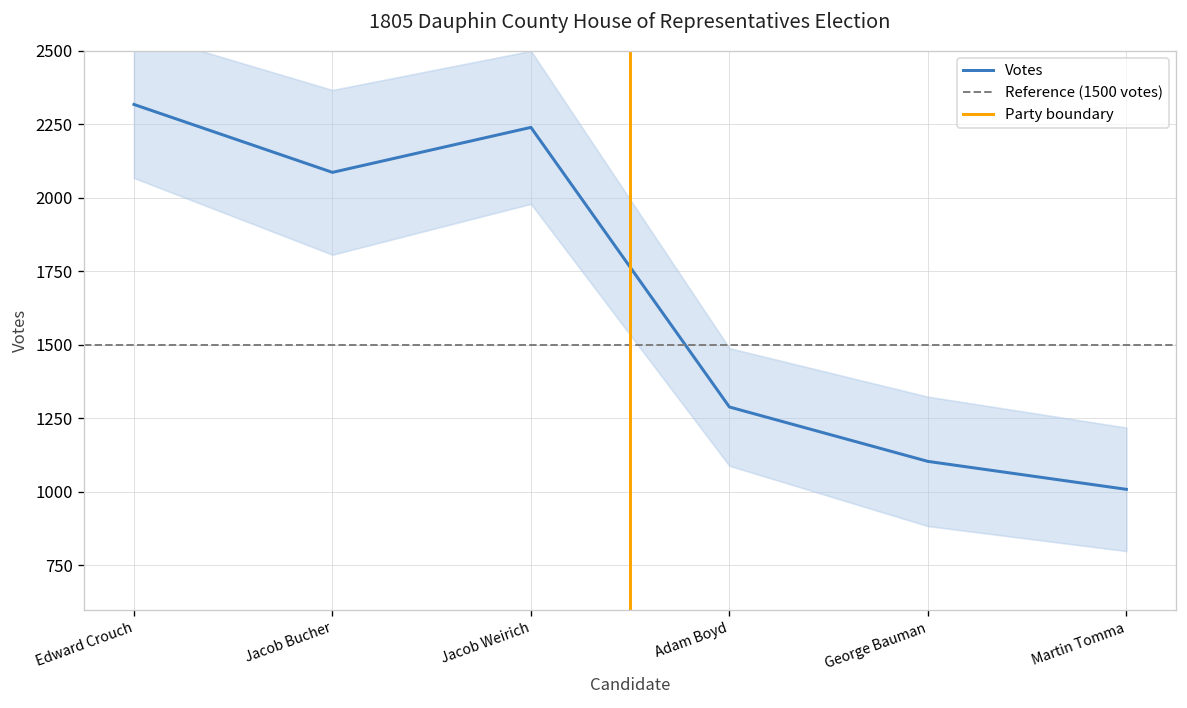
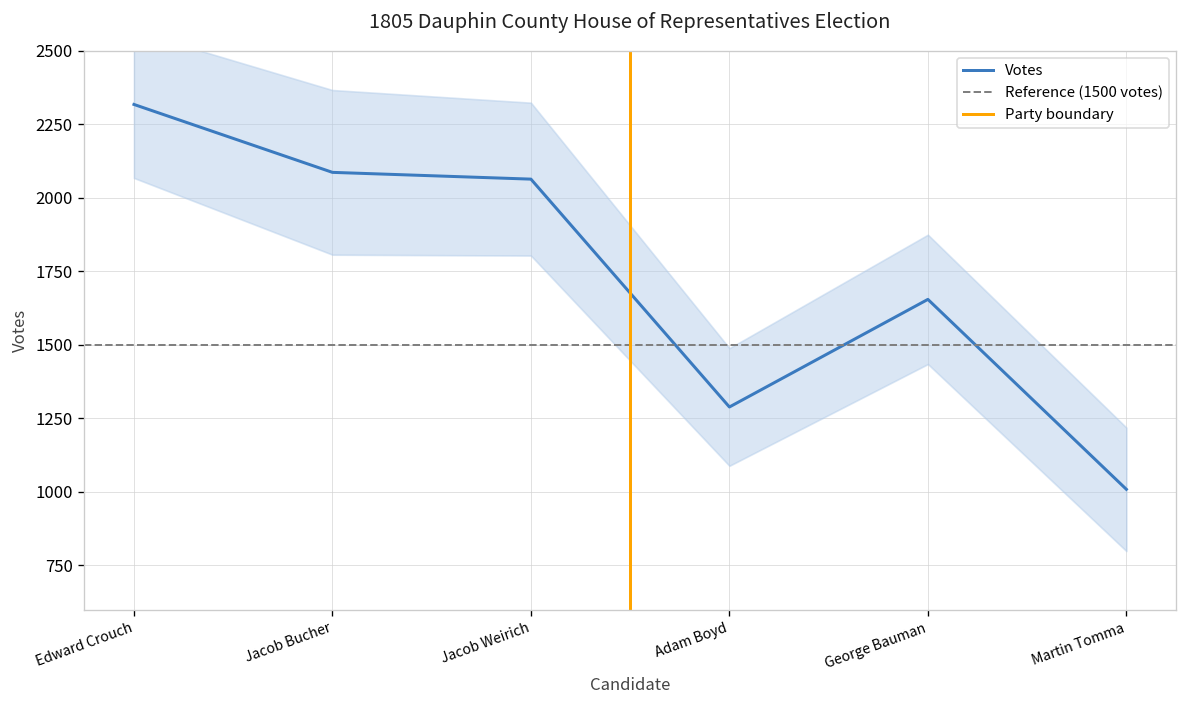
  {
    "Votes": {
      "Edward Crouch": 2320,
      "Jacob Bucher": 2090,
-     "Jacob Weirich": 2240,
+     "Jacob Weirich": 2060,
      "Adam Boyd": 1290,
-     "George Bauman": 1100,
+     "George Bauman": 1660,
      "Martin Tomma": 1010
    }
  }
